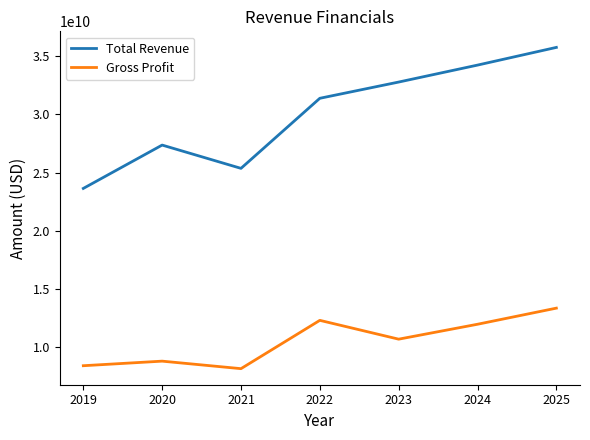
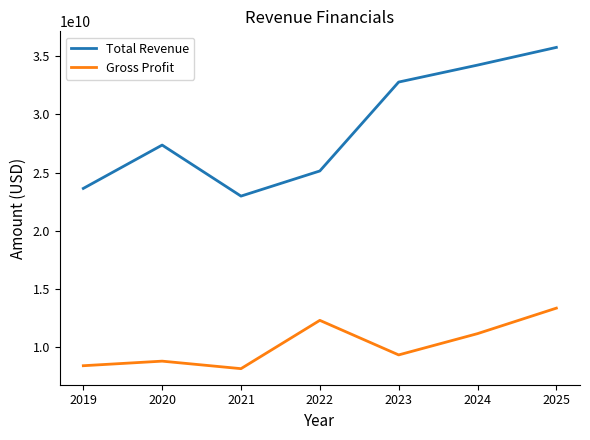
  {
    "Total Revenue": {
      "2019": 23600000000,
      "2020": 27400000000,
-     "2021": 25400000000,
-     "2022": 31400000000,
+     "2021": 23000000000,
+     "2022": 25100000000,
      "2023": 32800000000,
      "2024": 34200000000,
      "2025": 35800000000
    },
    "Gross Profit": {
      "2019": 8400000000,
      "2020": 8800000000,
      "2021": 8200000000,
      "2022": 12300000000,
-     "2023": 10700000000,
-     "2024": 12000000000,
+     "2023": 9300000000,
+     "2024": 11200000000,
      "2025": 13400000000
    }
  }
